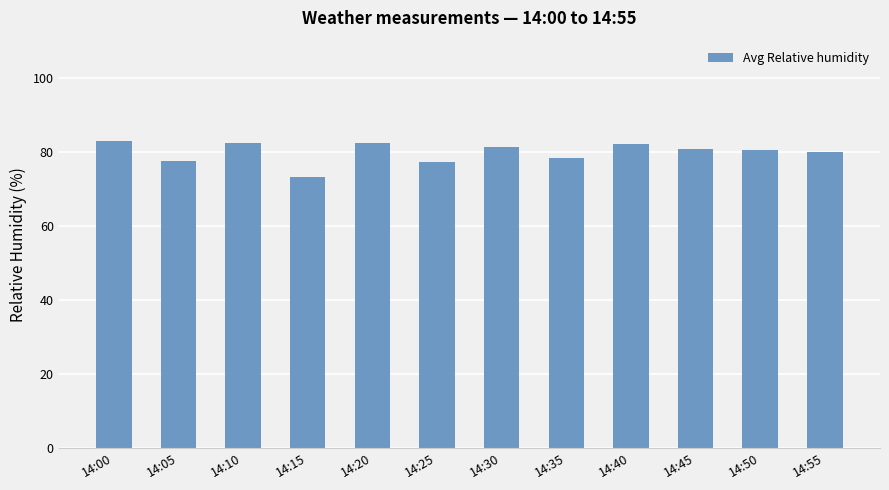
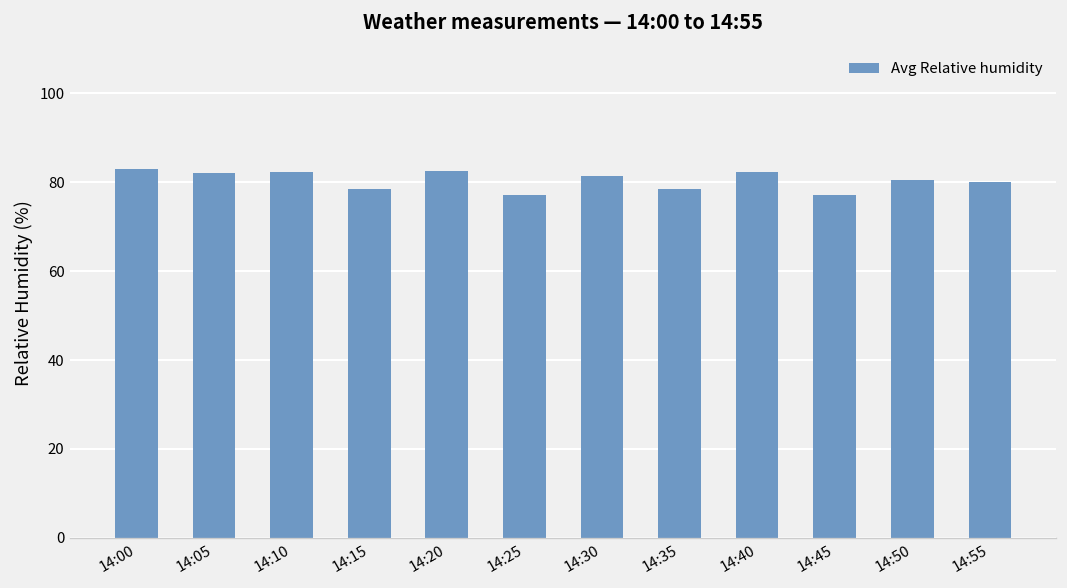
  {
    "14:00": 83,
-   "14:05": 77,
+   "14:05": 82,
    "14:10": 82,
-   "14:15": 73,
+   "14:15": 78,
    "14:20": 82,
    "14:25": 77,
    "14:30": 81,
    "14:35": 78,
    "14:40": 82,
-   "14:45": 81,
+   "14:45": 77,
    "14:50": 80,
    "14:55": 80
  }
